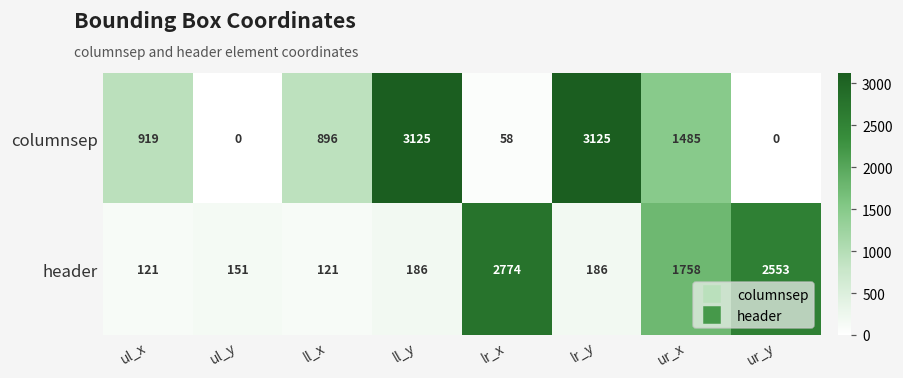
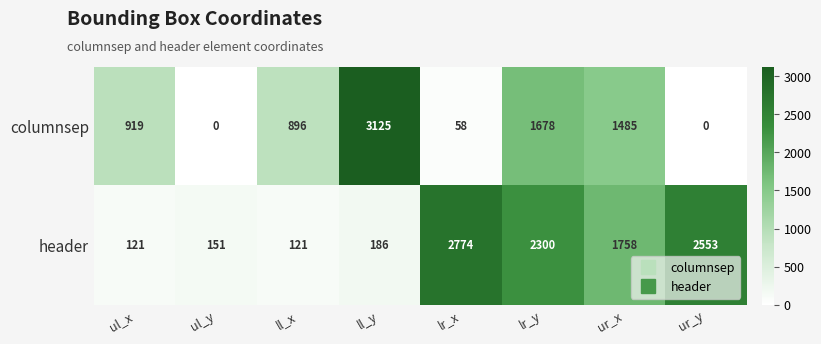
  {
    "columnsep": {
      "ul_x": 919,
      "ul_y": 0,
      "ll_x": 896,
      "ll_y": 3125,
      "lr_x": 58,
-     "lr_y": 3125,
+     "lr_y": 1678,
      "ur_x": 1485,
      "ur_y": 0
    },
    "header": {
      "ul_x": 121,
      "ul_y": 151,
      "ll_x": 121,
      "ll_y": 186,
      "lr_x": 2774,
-     "lr_y": 186,
+     "lr_y": 2300,
      "ur_x": 1758,
      "ur_y": 2553
    }
  }
